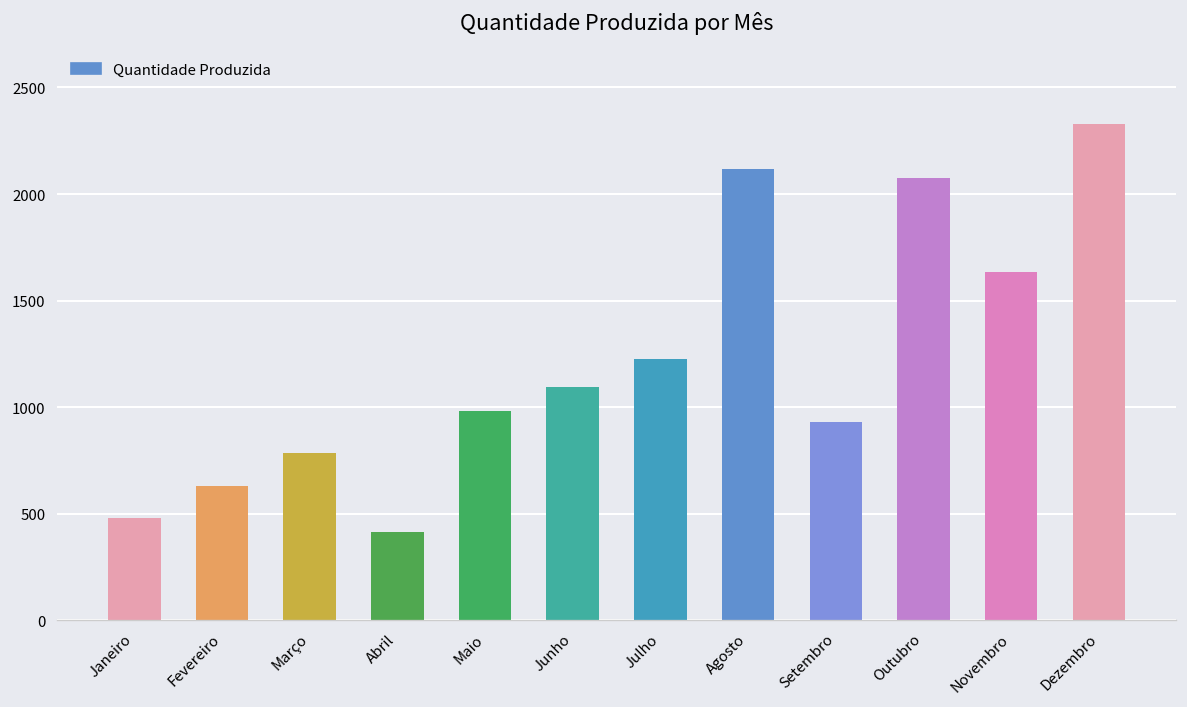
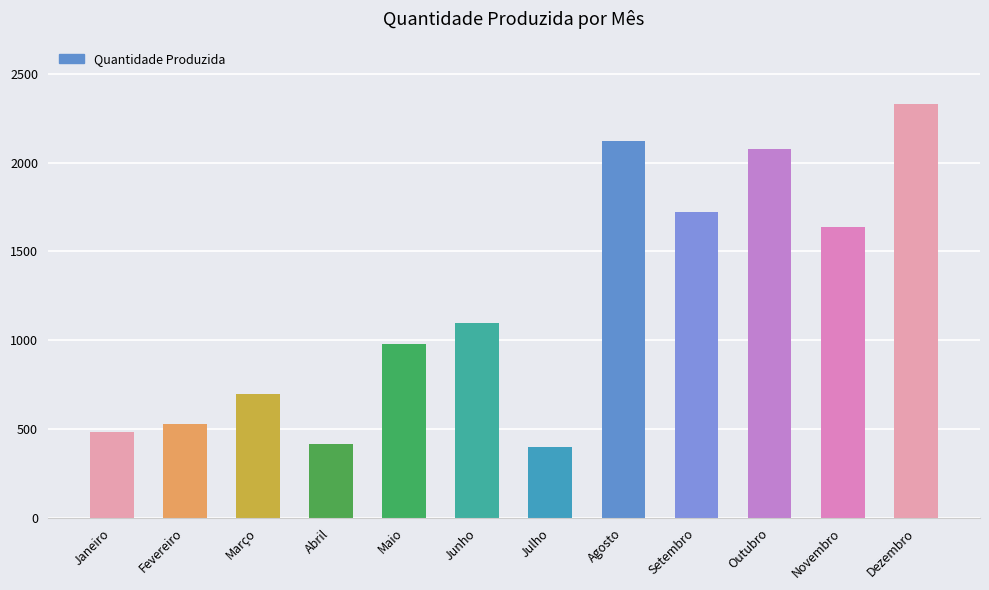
  {
    "Janeiro": 480,
-   "Fevereiro": 630,
-   "Março": 780,
+   "Fevereiro": 530,
+   "Março": 690,
    "Abril": 410,
    "Maio": 980,
    "Junho": 1100,
-   "Julho": 1230,
+   "Julho": 400,
    "Agosto": 2120,
-   "Setembro": 930,
+   "Setembro": 1720,
    "Outubro": 2070,
    "Novembro": 1640,
    "Dezembro": 2330
  }
